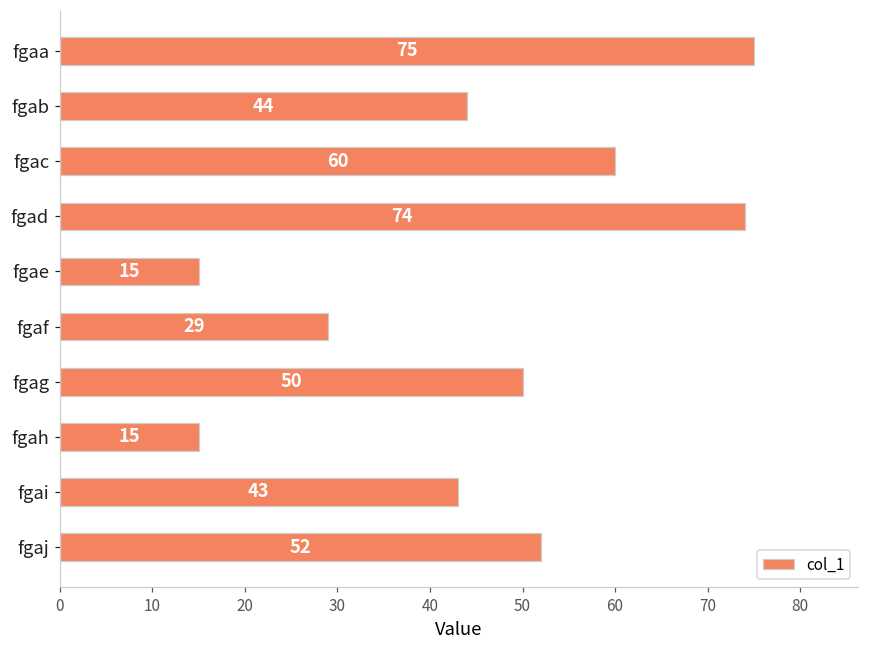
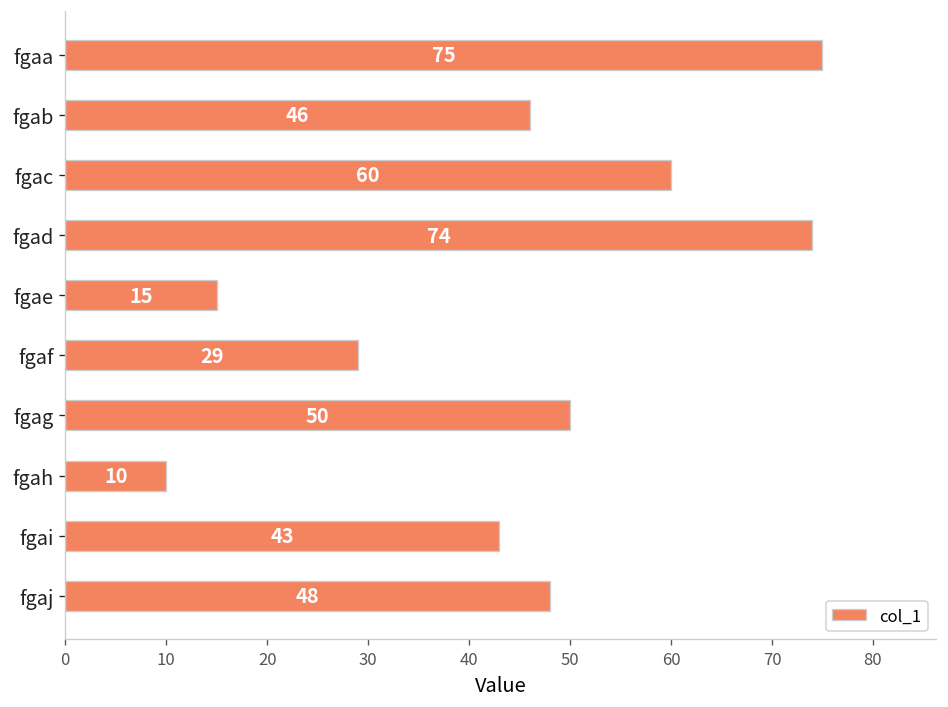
  {
    "fgaa": 75,
-   "fgab": 44,
+   "fgab": 46,
    "fgac": 60,
    "fgad": 74,
    "fgae": 15,
    "fgaf": 29,
    "fgag": 50,
-   "fgah": 15,
+   "fgah": 10,
    "fgai": 43,
-   "fgaj": 52
+   "fgaj": 48
  }
